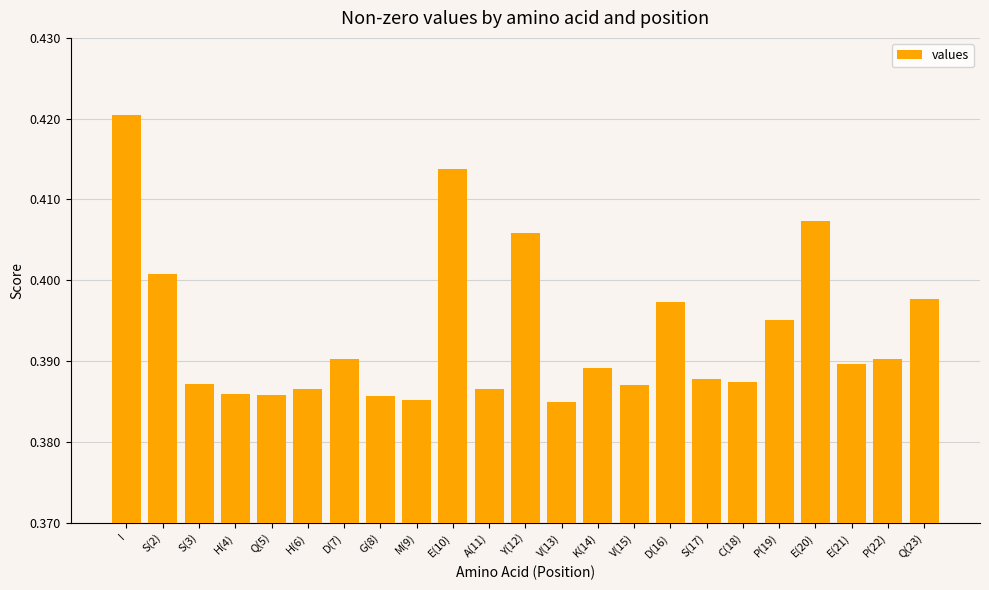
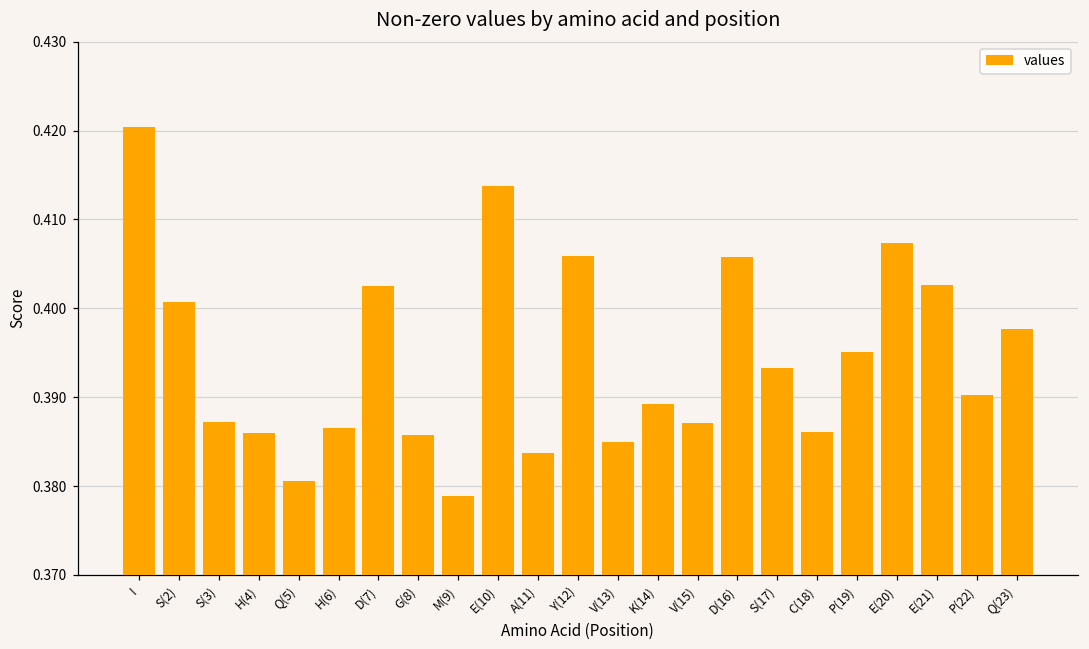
  {
    "I": 0.420,
    "S(2)": 0.401,
    "S(3)": 0.387,
    "H(4)": 0.386,
-   "Q(5)": 0.386,
+   "Q(5)": 0.381,
    "H(6)": 0.387,
-   "D(7)": 0.390,
+   "D(7)": 0.402,
    "G(8)": 0.386,
-   "M(9)": 0.385,
+   "M(9)": 0.379,
    "E(10)": 0.414,
-   "A(11)": 0.387,
+   "A(11)": 0.384,
    "Y(12)": 0.406,
    "V(13)": 0.385,
    "K(14)": 0.389,
    "V(15)": 0.387,
-   "D(16)": 0.397,
-   "S(17)": 0.388,
-   "C(18)": 0.387,
+   "D(16)": 0.406,
+   "S(17)": 0.393,
+   "C(18)": 0.386,
    "P(19)": 0.395,
    "E(20)": 0.407,
-   "E(21)": 0.390,
+   "E(21)": 0.403,
    "P(22)": 0.390,
    "Q(23)": 0.398
  }
